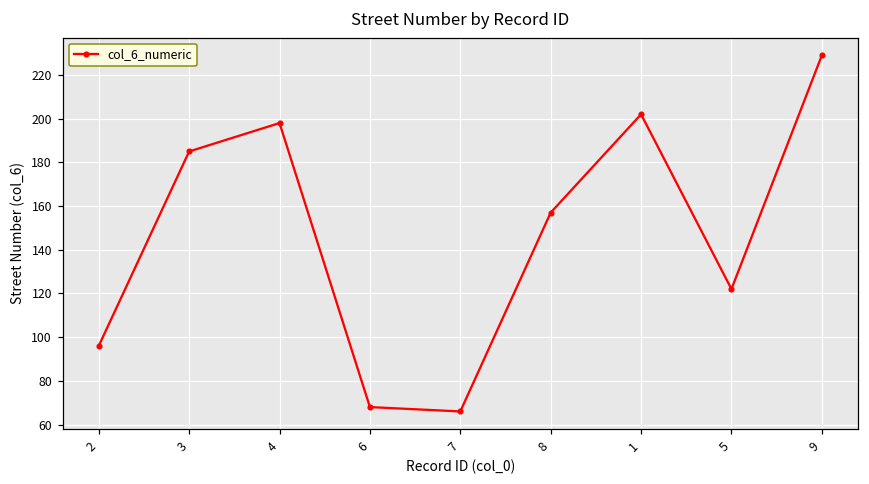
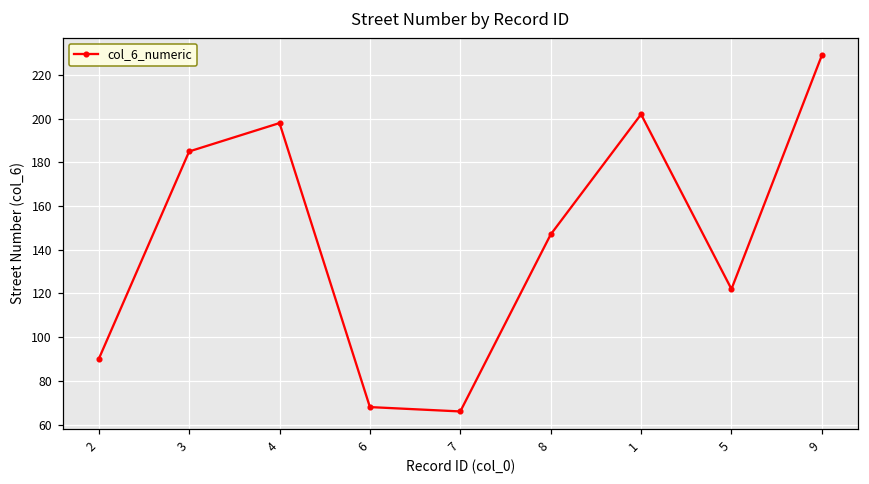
  {
-   "2": 96,
+   "2": 90,
    "3": 185,
    "4": 198,
    "6": 68,
    "7": 66,
-   "8": 157,
+   "8": 147,
    "1": 202,
    "5": 122,
    "9": 229
  }
